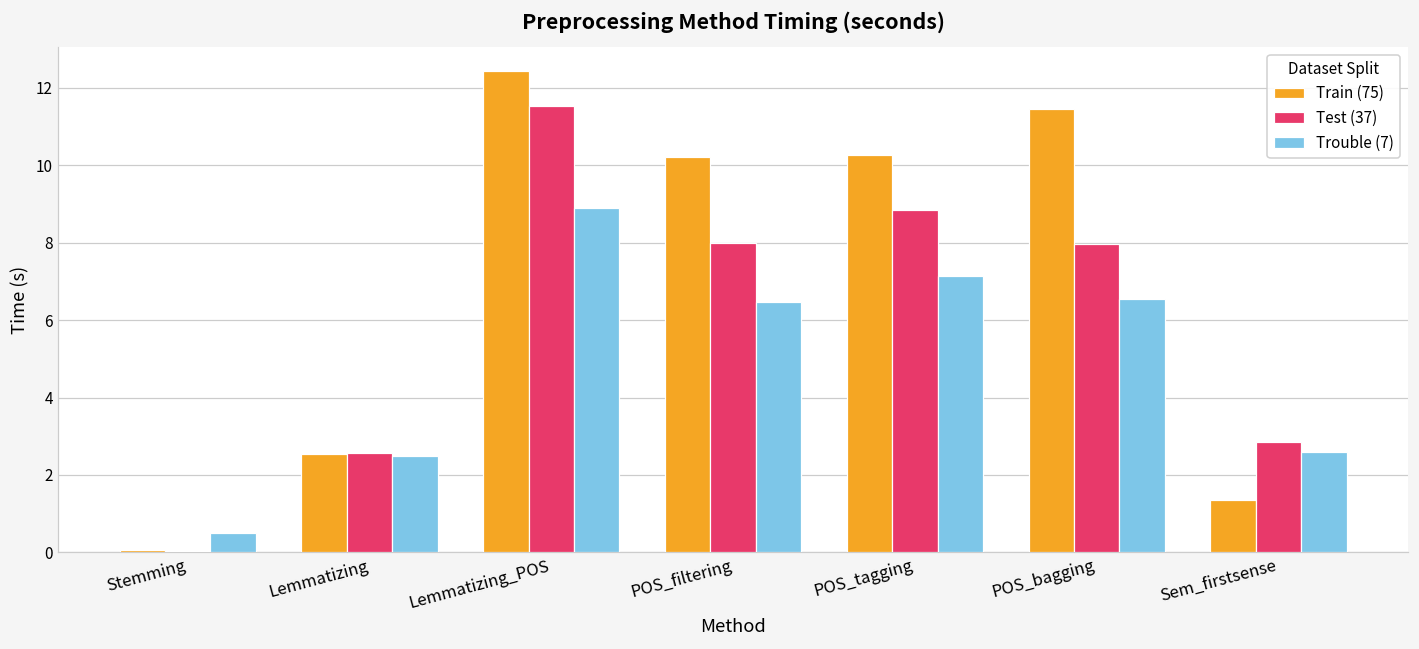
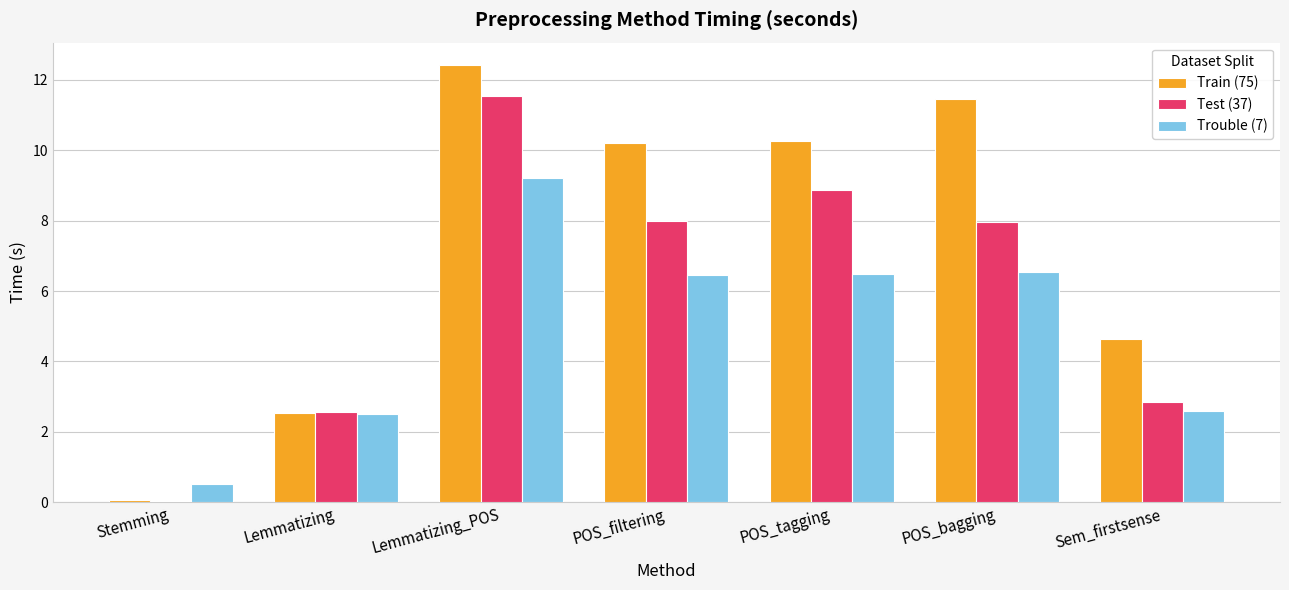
  {
    "Train (75)": {
      "Stemming": 0.1,
      "Lemmatizing": 2.5,
      "Lemmatizing_POS": 12.4,
      "POS_filtering": 10.2,
      "POS_tagging": 10.3,
      "POS_bagging": 11.5,
-     "Sem_firstsense": 1.4
+     "Sem_firstsense": 4.6
    },
    "Test (37)": {
      "Lemmatizing": 2.6,
      "Lemmatizing_POS": 11.5,
      "POS_filtering": 8.0,
      "POS_tagging": 8.9,
      "POS_bagging": 8.0,
      "Sem_firstsense": 2.9
    },
    "Trouble (7)": {
      "Stemming": 0.5,
      "Lemmatizing": 2.5,
-     "Lemmatizing_POS": 8.9,
+     "Lemmatizing_POS": 9.2,
      "POS_filtering": 6.5,
-     "POS_tagging": 7.1,
+     "POS_tagging": 6.5,
      "POS_bagging": 6.6,
      "Sem_firstsense": 2.6
    }
  }
